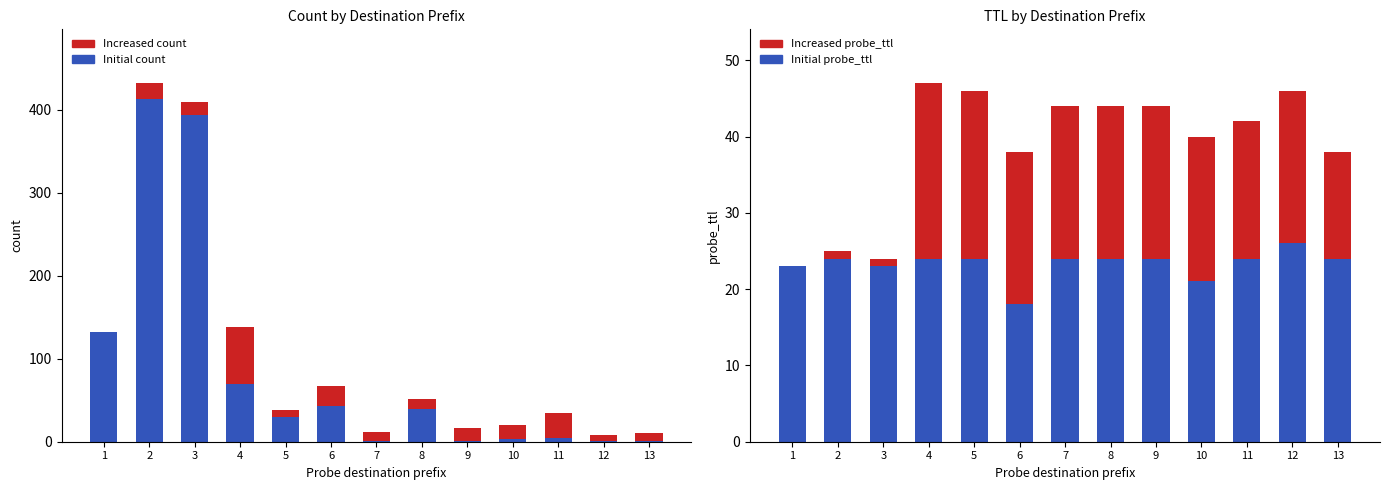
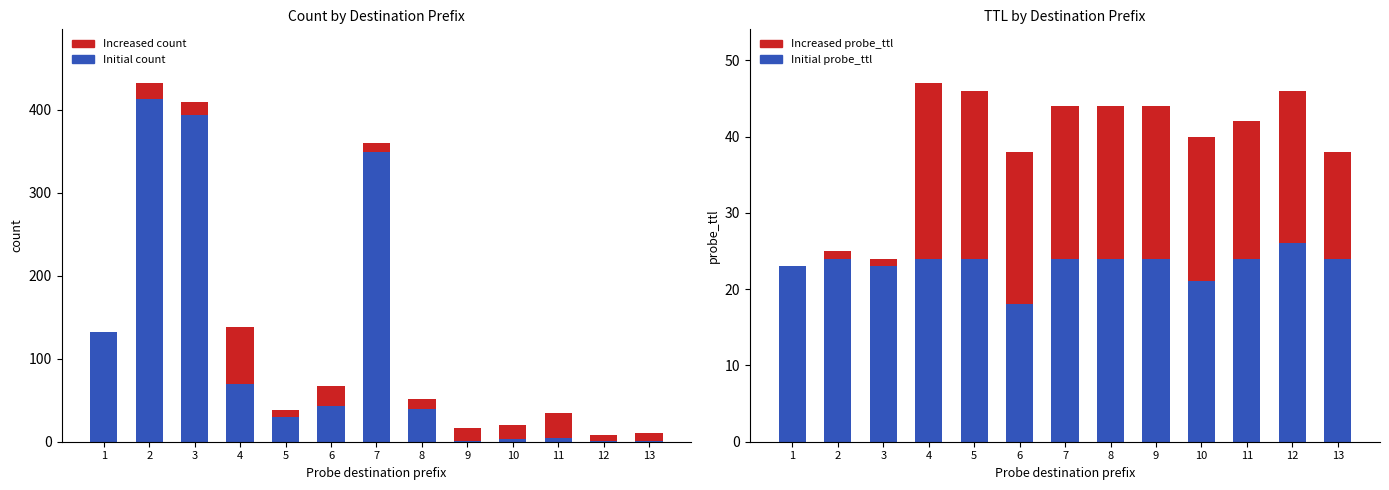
  {
    "Count by Destination Prefix": {
      "Initial count": {
        "1": 130,
        "2": 410,
        "3": 390,
        "4": 70,
        "5": 30,
        "6": 40,
-       "7": 0,
+       "7": 350,
        "8": 40,
        "11": 0
      },
      "Increased count": {
        "1": 0,
        "2": 20,
        "3": 20,
        "4": 70,
        "5": 10,
        "6": 20,
        "7": 10,
        "8": 10,
        "9": 20,
        "10": 20,
        "11": 30,
        "12": 10,
        "13": 10
      }
    },
    "TTL by Destination Prefix": {
      "Initial probe_ttl": {
        "1": 23,
        "2": 24,
        "3": 23,
        "4": 24,
        "5": 24,
        "6": 18,
        "7": 24,
        "8": 24,
        "9": 24,
        "10": 21,
        "11": 24,
        "12": 26,
        "13": 24
      },
      "Increased probe_ttl": {
        "1": 0,
        "2": 1,
        "3": 1,
        "4": 23,
        "5": 22,
        "6": 20,
        "7": 20,
        "8": 20,
        "9": 20,
        "10": 19,
        "11": 18,
        "12": 20,
        "13": 14
      }
    }
  }
